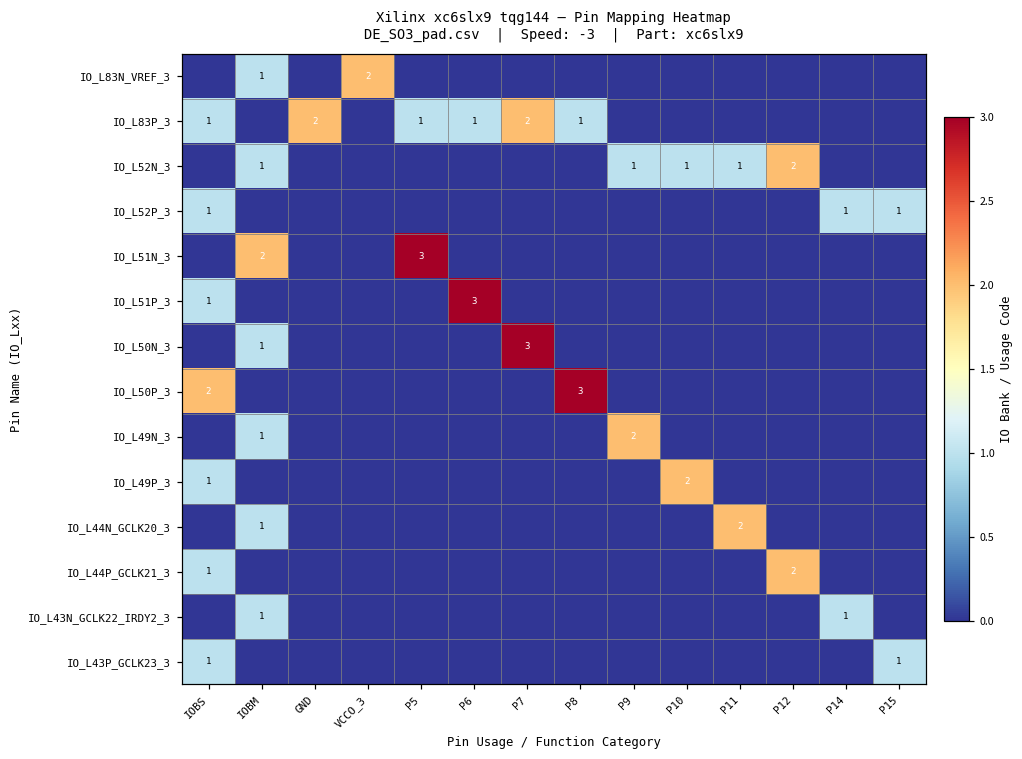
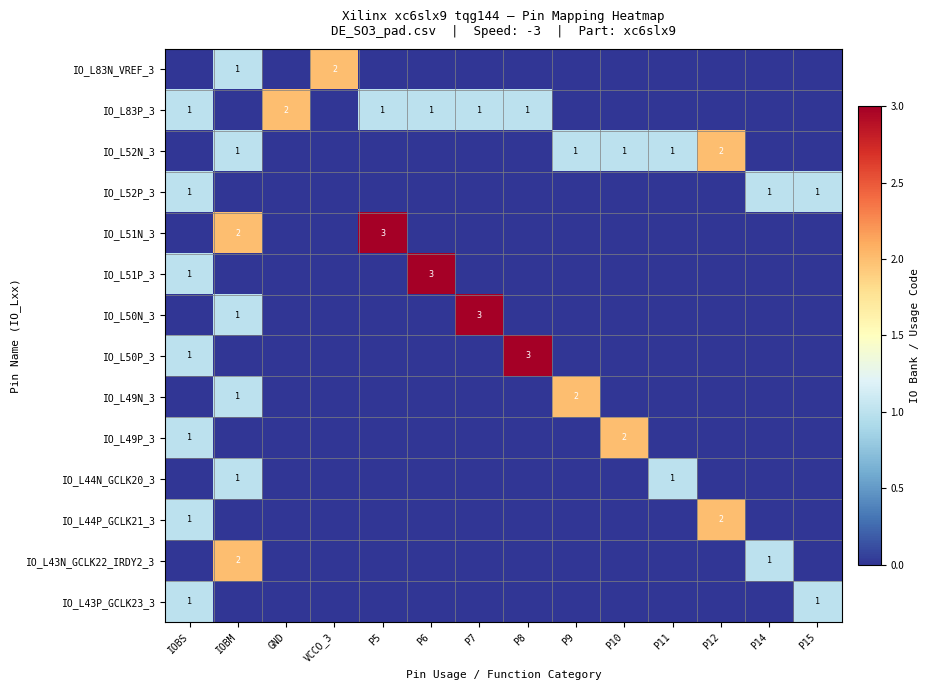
  {
    "IO_L83N_VREF_3": {
      "IOBM": 1,
      "VCCO_3": 2
    },
    "IO_L83P_3": {
      "IOBS": 1,
      "GND": 2,
      "P5": 1,
      "P6": 1,
-     "P7": 2,
+     "P7": 1,
      "P8": 1
    },
    "IO_L52N_3": {
      "IOBM": 1,
      "P9": 1,
      "P10": 1,
      "P11": 1,
      "P12": 2
    },
    "IO_L52P_3": {
      "IOBS": 1,
      "P14": 1,
      "P15": 1
    },
    "IO_L51N_3": {
      "IOBM": 2,
      "P5": 3
    },
    "IO_L51P_3": {
      "IOBS": 1,
      "P6": 3
    },
    "IO_L50N_3": {
      "IOBM": 1,
      "P7": 3
    },
    "IO_L50P_3": {
-     "IOBS": 2,
+     "IOBS": 1,
      "P8": 3
    },
    "IO_L49N_3": {
      "IOBM": 1,
      "P9": 2
    },
    "IO_L49P_3": {
      "IOBS": 1,
      "P10": 2
    },
    "IO_L44N_GCLK20_3": {
      "IOBM": 1,
-     "P11": 2
+     "P11": 1
    },
    "IO_L44P_GCLK21_3": {
      "IOBS": 1,
      "P12": 2
    },
    "IO_L43N_GCLK22_IRDY2_3": {
-     "IOBM": 1,
+     "IOBM": 2,
      "P14": 1
    },
    "IO_L43P_GCLK23_3": {
      "IOBS": 1,
      "P15": 1
    }
  }
